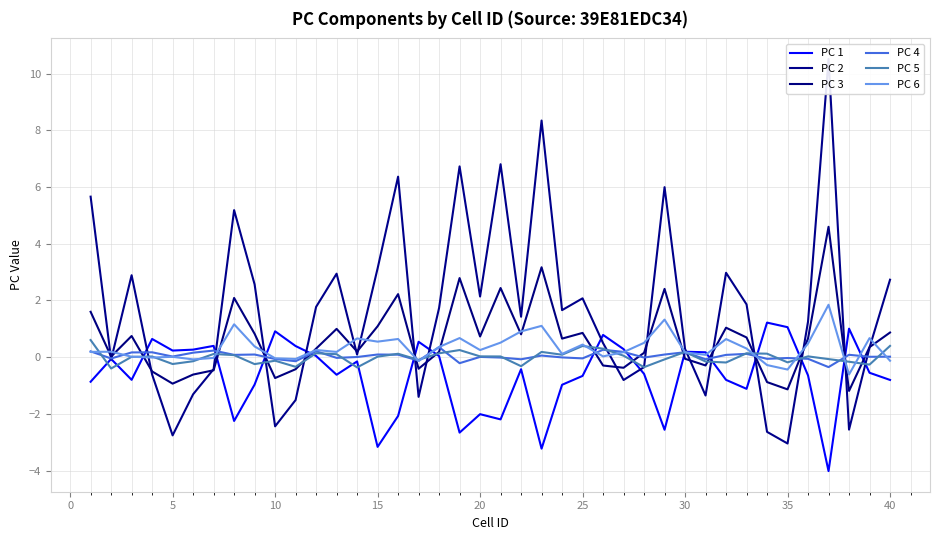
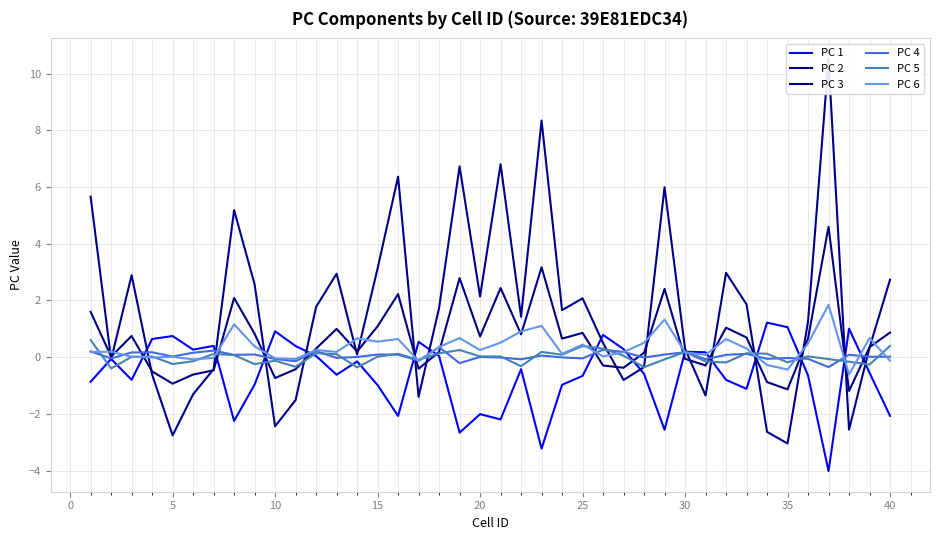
  {
    "PC 1": {
-     "5": 0.2,
+     "5": 0.7,
      "10": 0.9,
-     "15": -3.2,
+     "15": -1.0,
      "20": -2.0,
      "25": -0.7,
      "35": 1.1,
-     "40": -0.8
+     "40": -2.1
    }
  }
